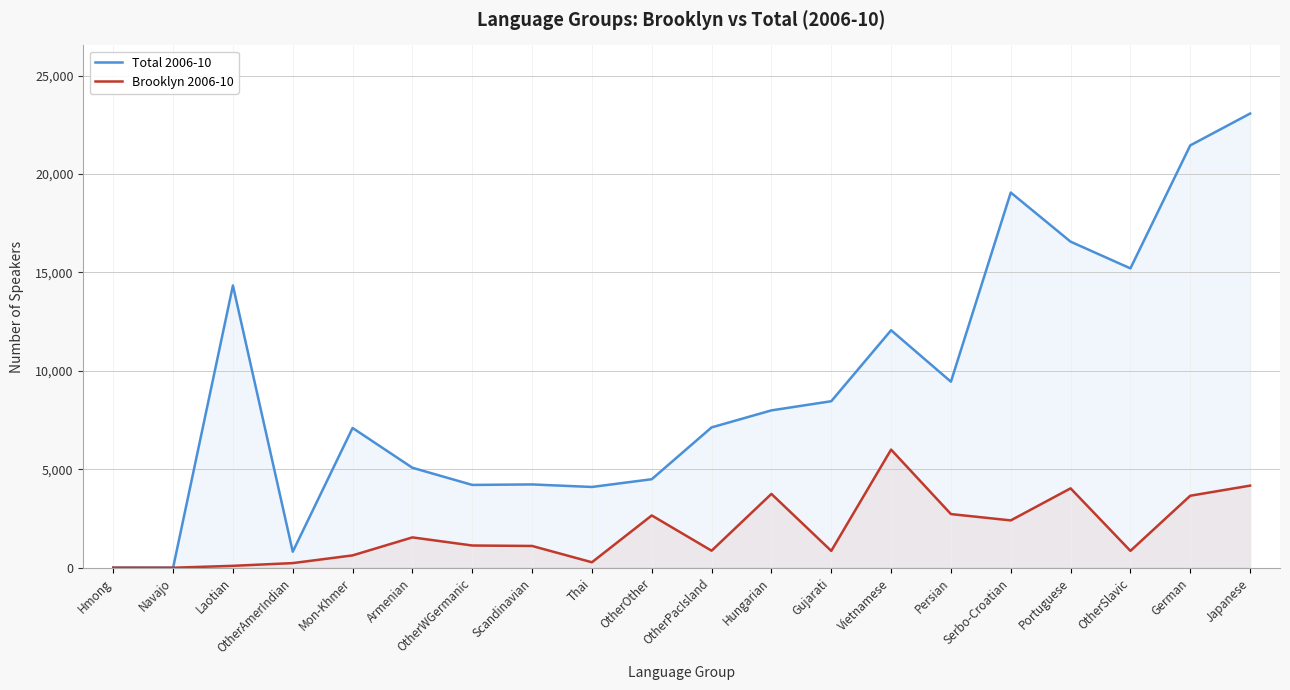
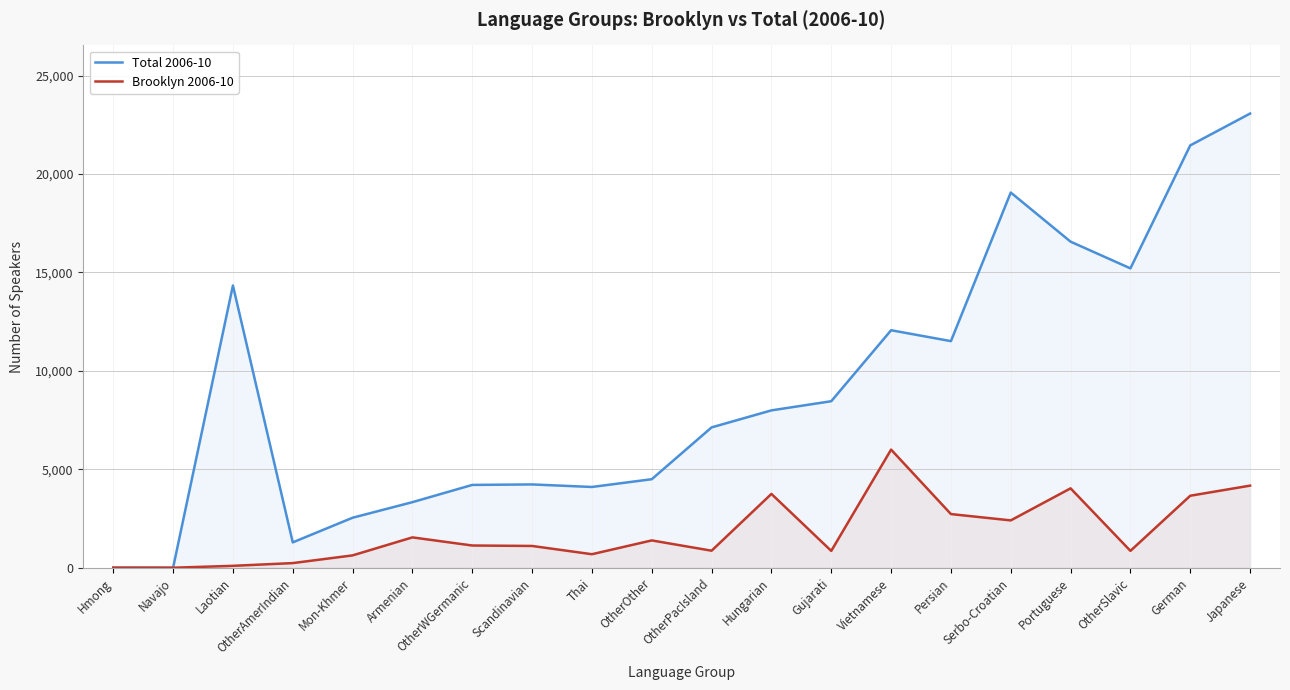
  {
    "Total 2006-10": {
      "Laotian": "14,300",
-     "OtherAmerIndian": "800",
-     "Mon-Khmer": "7,100",
-     "Armenian": "5,100",
+     "OtherAmerIndian": "1,300",
+     "Mon-Khmer": "2,500",
+     "Armenian": "3,300",
      "OtherWGermanic": "4,200",
      "Scandinavian": "4,200",
      "Thai": "4,100",
      "OtherOther": "4,500",
      "OtherPacIsland": "7,100",
      "Hungarian": "8,000",
      "Gujarati": "8,500",
      "Vietnamese": "12,100",
-     "Persian": "9,500",
+     "Persian": "11,500",
      "Serbo-Croatian": "19,100",
      "Portuguese": "16,600",
      "OtherSlavic": "15,200",
      "German": "21,500",
      "Japanese": "23,100"
    },
    "Brooklyn 2006-10": {
      "Laotian": "100",
      "OtherAmerIndian": "200",
      "Mon-Khmer": "600",
      "Armenian": "1,600",
      "OtherWGermanic": "1,100",
      "Scandinavian": "1,100",
-     "Thai": "300",
-     "OtherOther": "2,700",
+     "Thai": "700",
+     "OtherOther": "1,400",
      "OtherPacIsland": "900",
      "Hungarian": "3,800",
      "Gujarati": "900",
      "Vietnamese": "6,000",
      "Persian": "2,700",
      "Serbo-Croatian": "2,400",
      "Portuguese": "4,000",
      "OtherSlavic": "900",
      "German": "3,700",
      "Japanese": "4,200"
    }
  }
